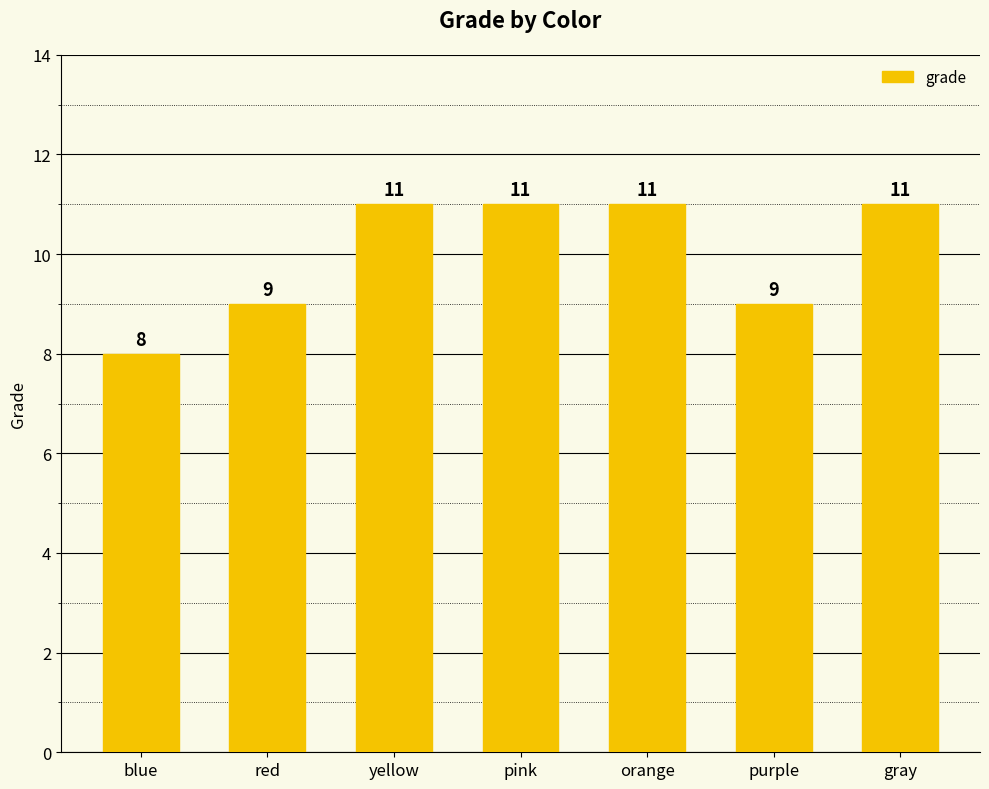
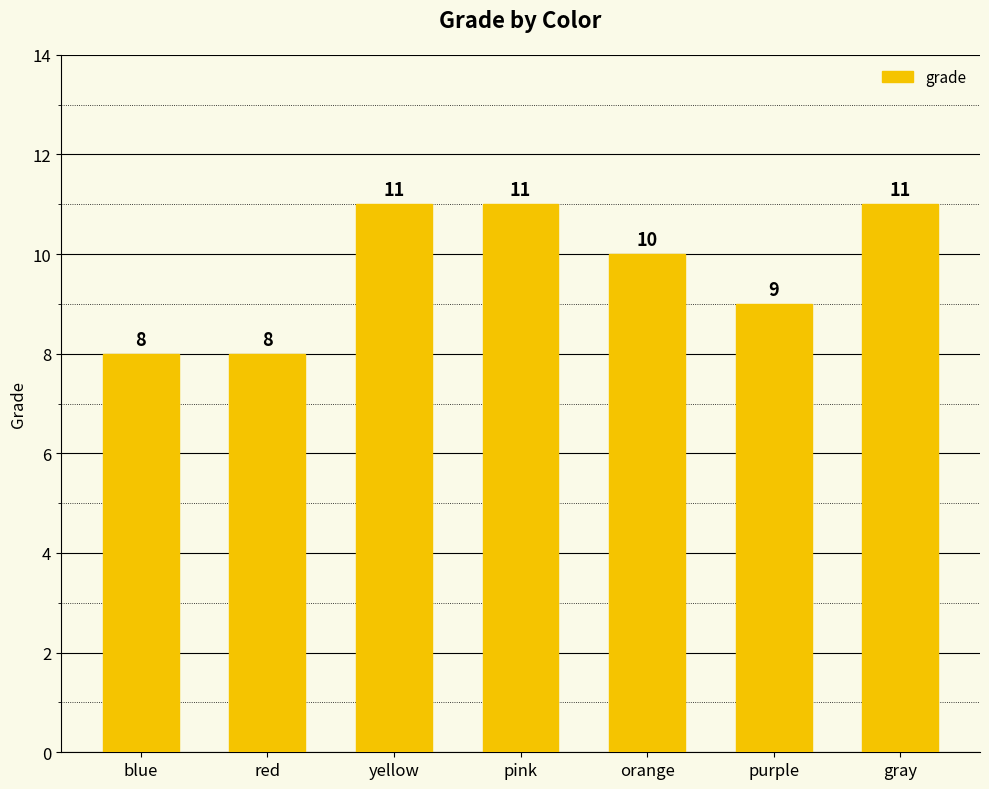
  {
    "blue": 8,
-   "red": 9,
+   "red": 8,
    "yellow": 11,
    "pink": 11,
-   "orange": 11,
+   "orange": 10,
    "purple": 9,
    "gray": 11
  }
